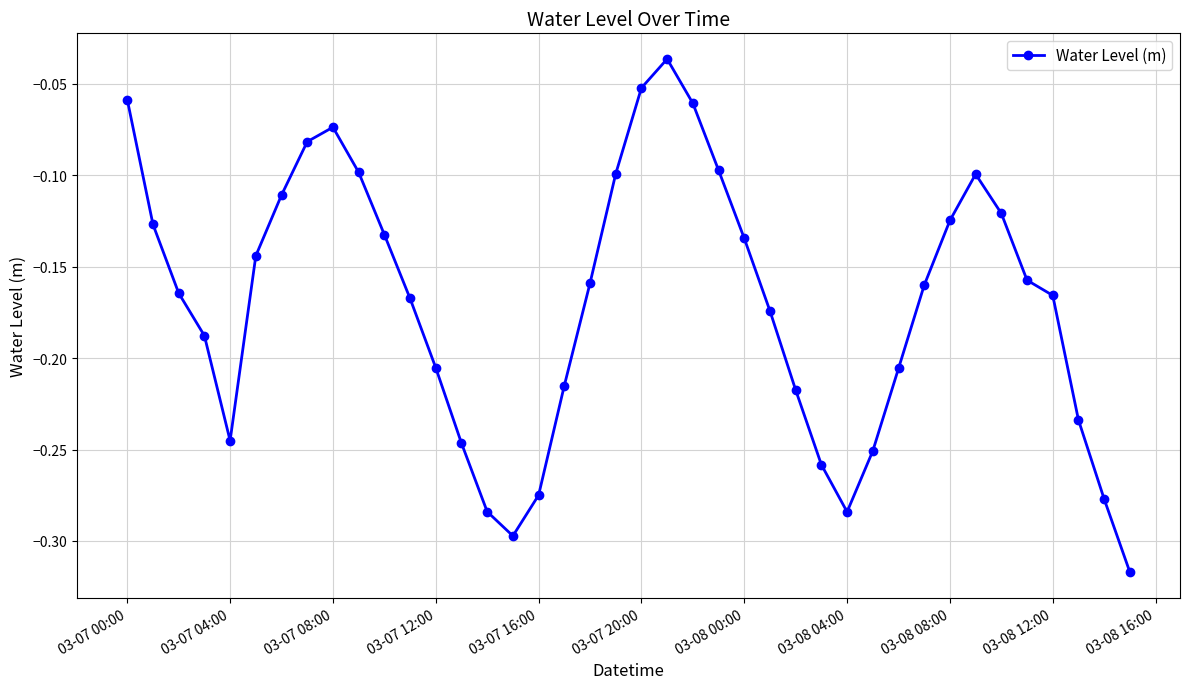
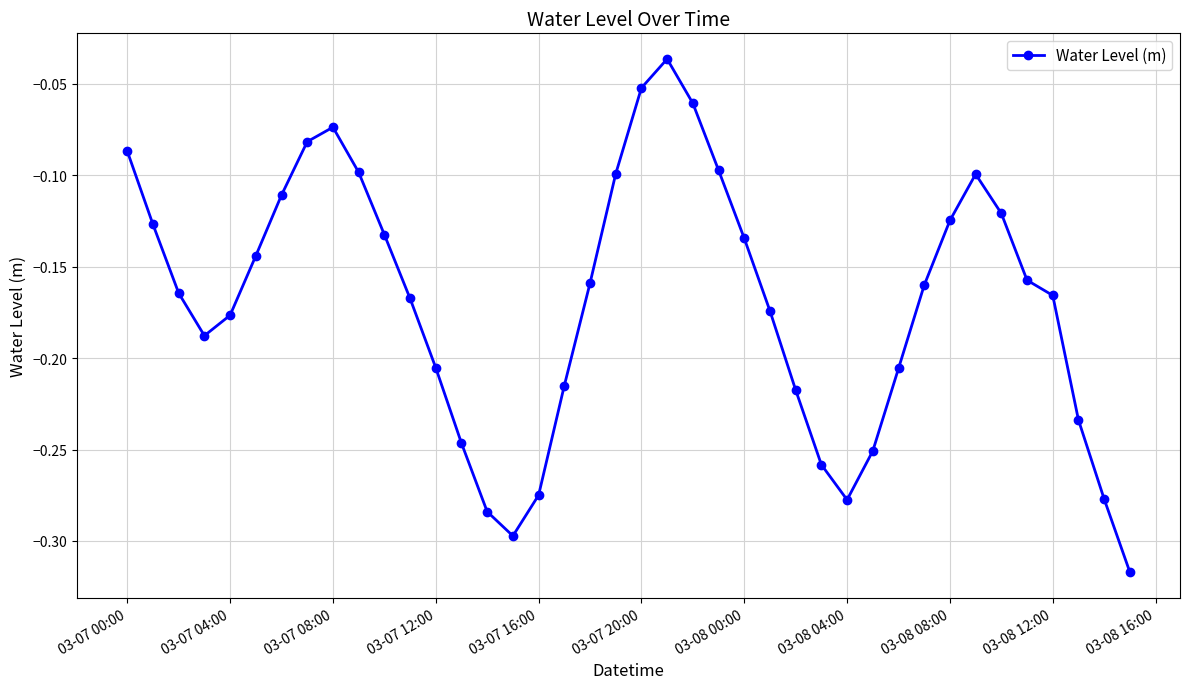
  {
-   "03-07 00:00": -0.059,
-   "03-07 04:00": -0.245,
+   "03-07 00:00": -0.087,
+   "03-07 04:00": -0.177,
    "03-07 08:00": -0.074,
    "03-07 12:00": -0.205,
    "03-07 16:00": -0.275,
    "03-07 20:00": -0.052,
    "03-08 00:00": -0.134,
-   "03-08 04:00": -0.284,
+   "03-08 04:00": -0.278,
    "03-08 08:00": -0.125,
    "03-08 12:00": -0.166
  }
